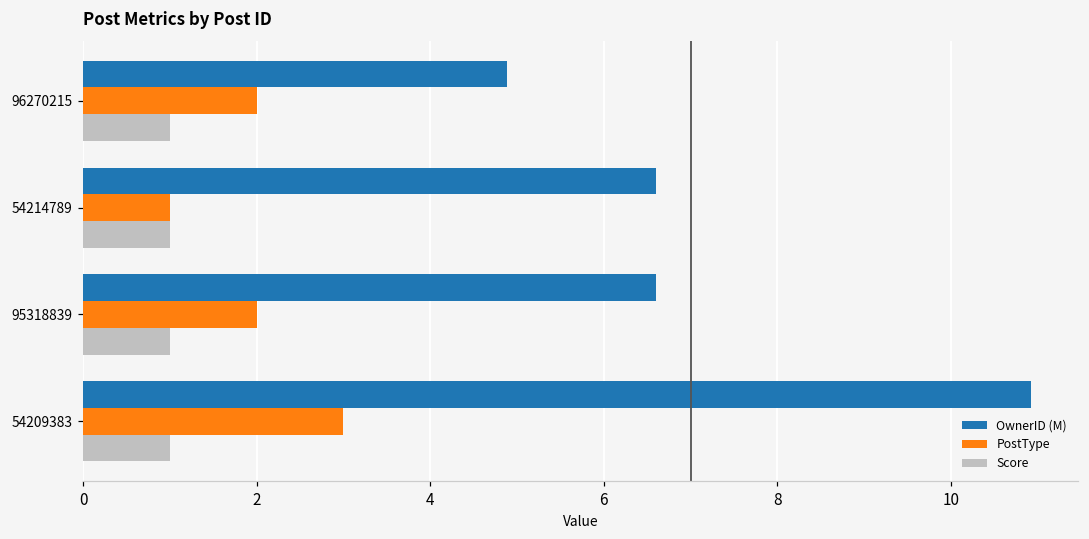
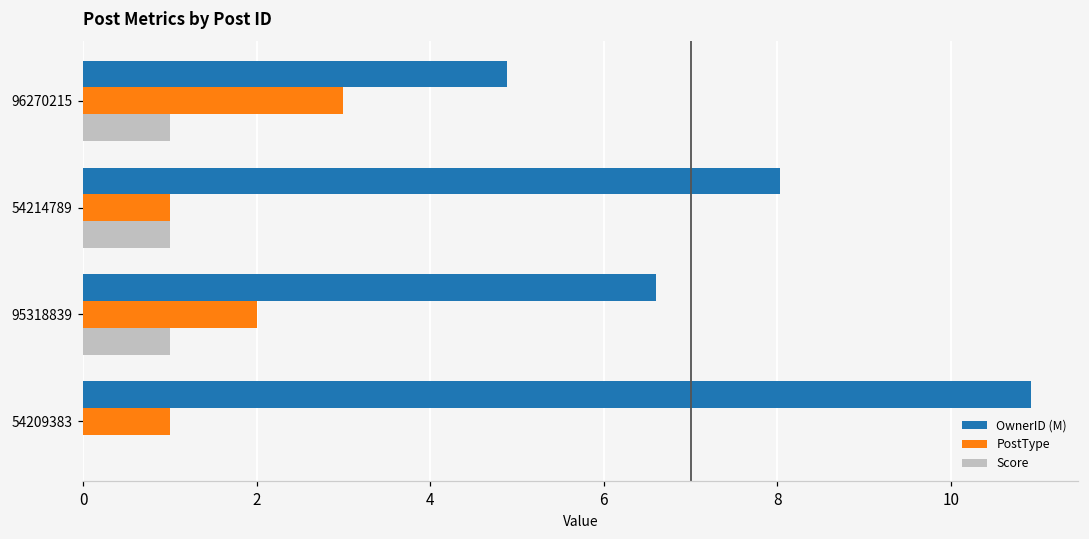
  {
    "OwnerID (M)": {
      "96270215": 4.9,
-     "54214789": 6.6,
+     "54214789": 8.0,
      "95318839": 6.6,
      "54209383": 10.9
    },
    "PostType": {
-     "96270215": 2,
+     "96270215": 3,
      "54214789": 1,
      "95318839": 2,
-     "54209383": 3
+     "54209383": 1
    },
    "Score": {
      "96270215": 1,
      "54214789": 1,
      "95318839": 1,
-     "54209383": 1
+     "54209383": 0
    }
  }
